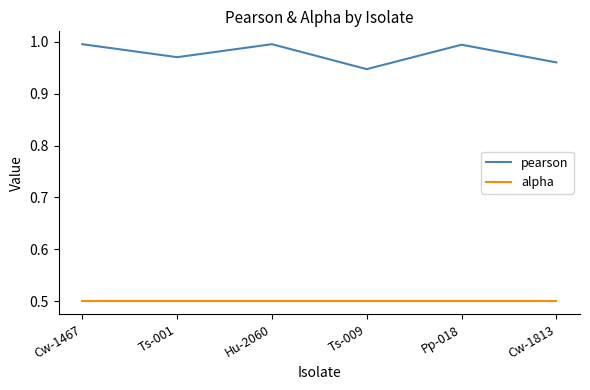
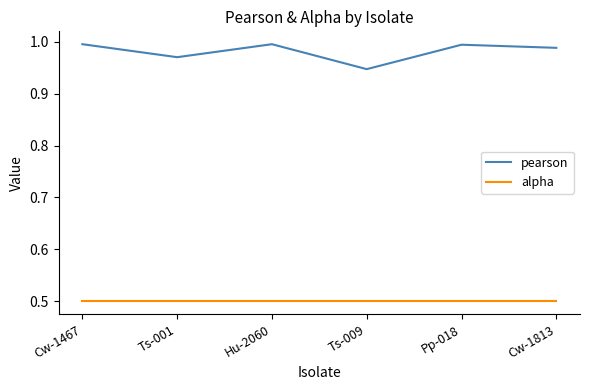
  {
    "pearson": {
      "Cw-1467": 1.00,
      "Ts-001": 0.97,
      "Hu-2060": 1.00,
      "Ts-009": 0.95,
      "Pp-018": 0.99,
-     "Cw-1813": 0.96
+     "Cw-1813": 0.99
    },
    "alpha": {
      "Cw-1467": 0.50,
      "Ts-001": 0.50,
      "Hu-2060": 0.50,
      "Ts-009": 0.50,
      "Pp-018": 0.50,
      "Cw-1813": 0.50
    }
  }
